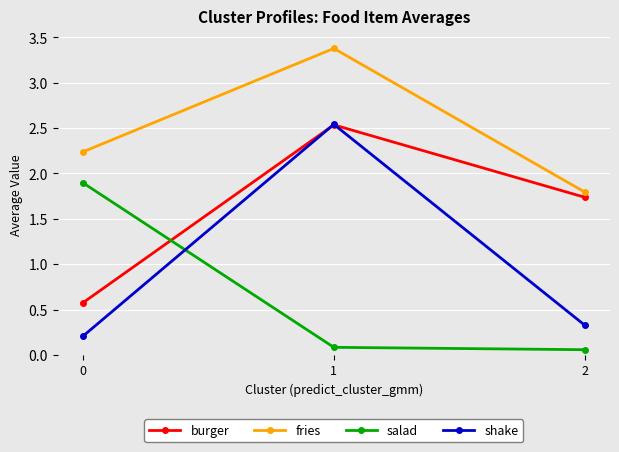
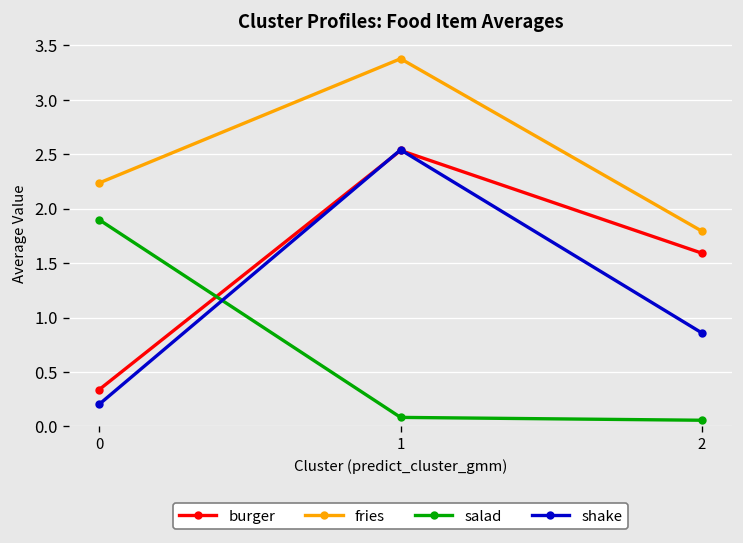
  {
    "burger": {
-     "0": 0.6,
-     "2": 1.7
+     "0": 0.3,
+     "2": 1.6
    },
    "fries": {
      "0": 2.2,
      "1": 3.4,
      "2": 1.8
    },
    "salad": {
      "0": 1.9,
      "1": 0.1,
      "2": 0.1
    },
    "shake": {
      "0": 0.2,
-     "2": 0.3
+     "2": 0.9
    }
  }
